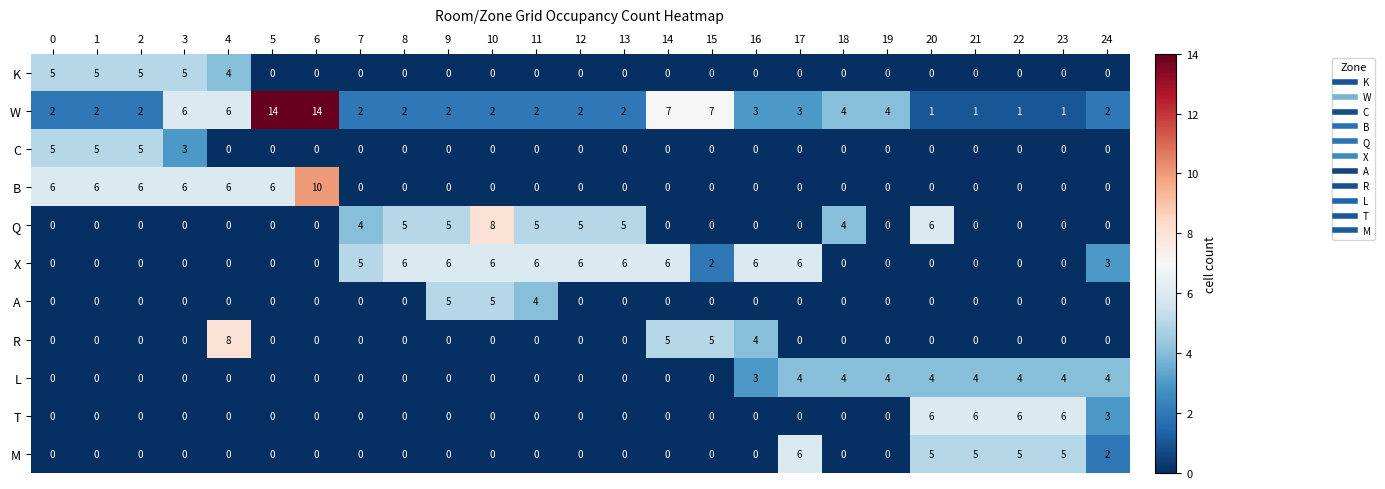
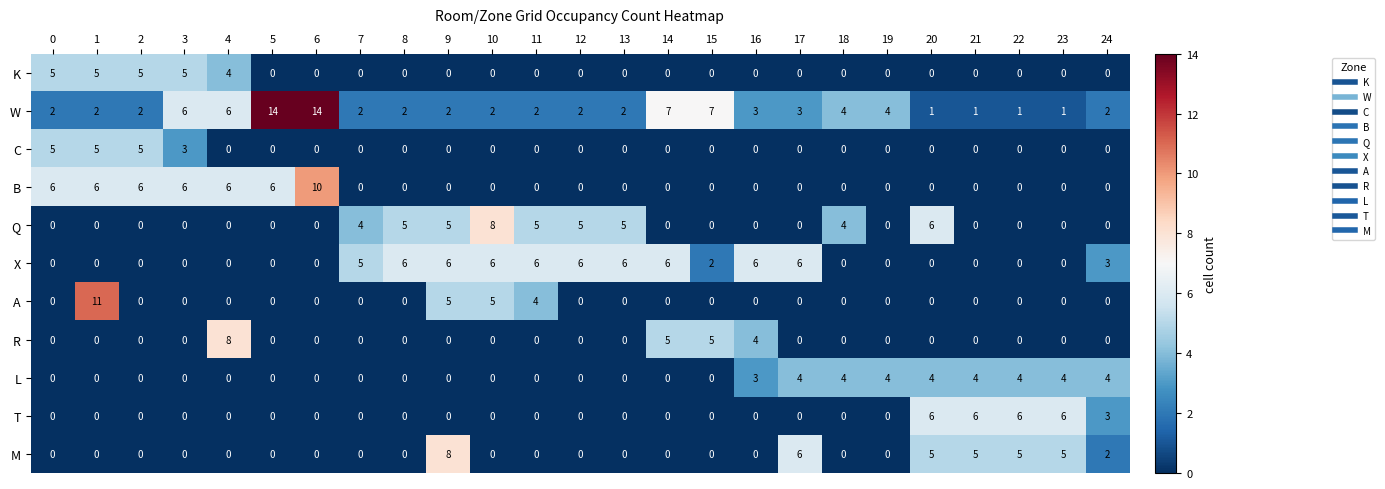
  {
    "A": {
      "0": 0,
-     "1": 0,
+     "1": 11,
      "2": 0,
      "3": 0,
      "4": 0,
      "5": 0,
      "6": 0,
      "7": 0,
      "8": 0,
      "9": 5,
      "10": 5,
      "11": 4,
      "12": 0,
      "13": 0,
      "14": 0,
      "15": 0,
      "16": 0,
      "17": 0,
      "18": 0,
      "19": 0,
      "20": 0,
      "21": 0,
      "22": 0,
      "23": 0,
      "24": 0
    },
    "M": {
      "0": 0,
      "1": 0,
      "2": 0,
      "3": 0,
      "4": 0,
      "5": 0,
      "6": 0,
      "7": 0,
      "8": 0,
-     "9": 0,
+     "9": 8,
      "10": 0,
      "11": 0,
      "12": 0,
      "13": 0,
      "14": 0,
      "15": 0,
      "16": 0,
      "17": 6,
      "18": 0,
      "19": 0,
      "20": 5,
      "21": 5,
      "22": 5,
      "23": 5,
      "24": 2
    }
  }
